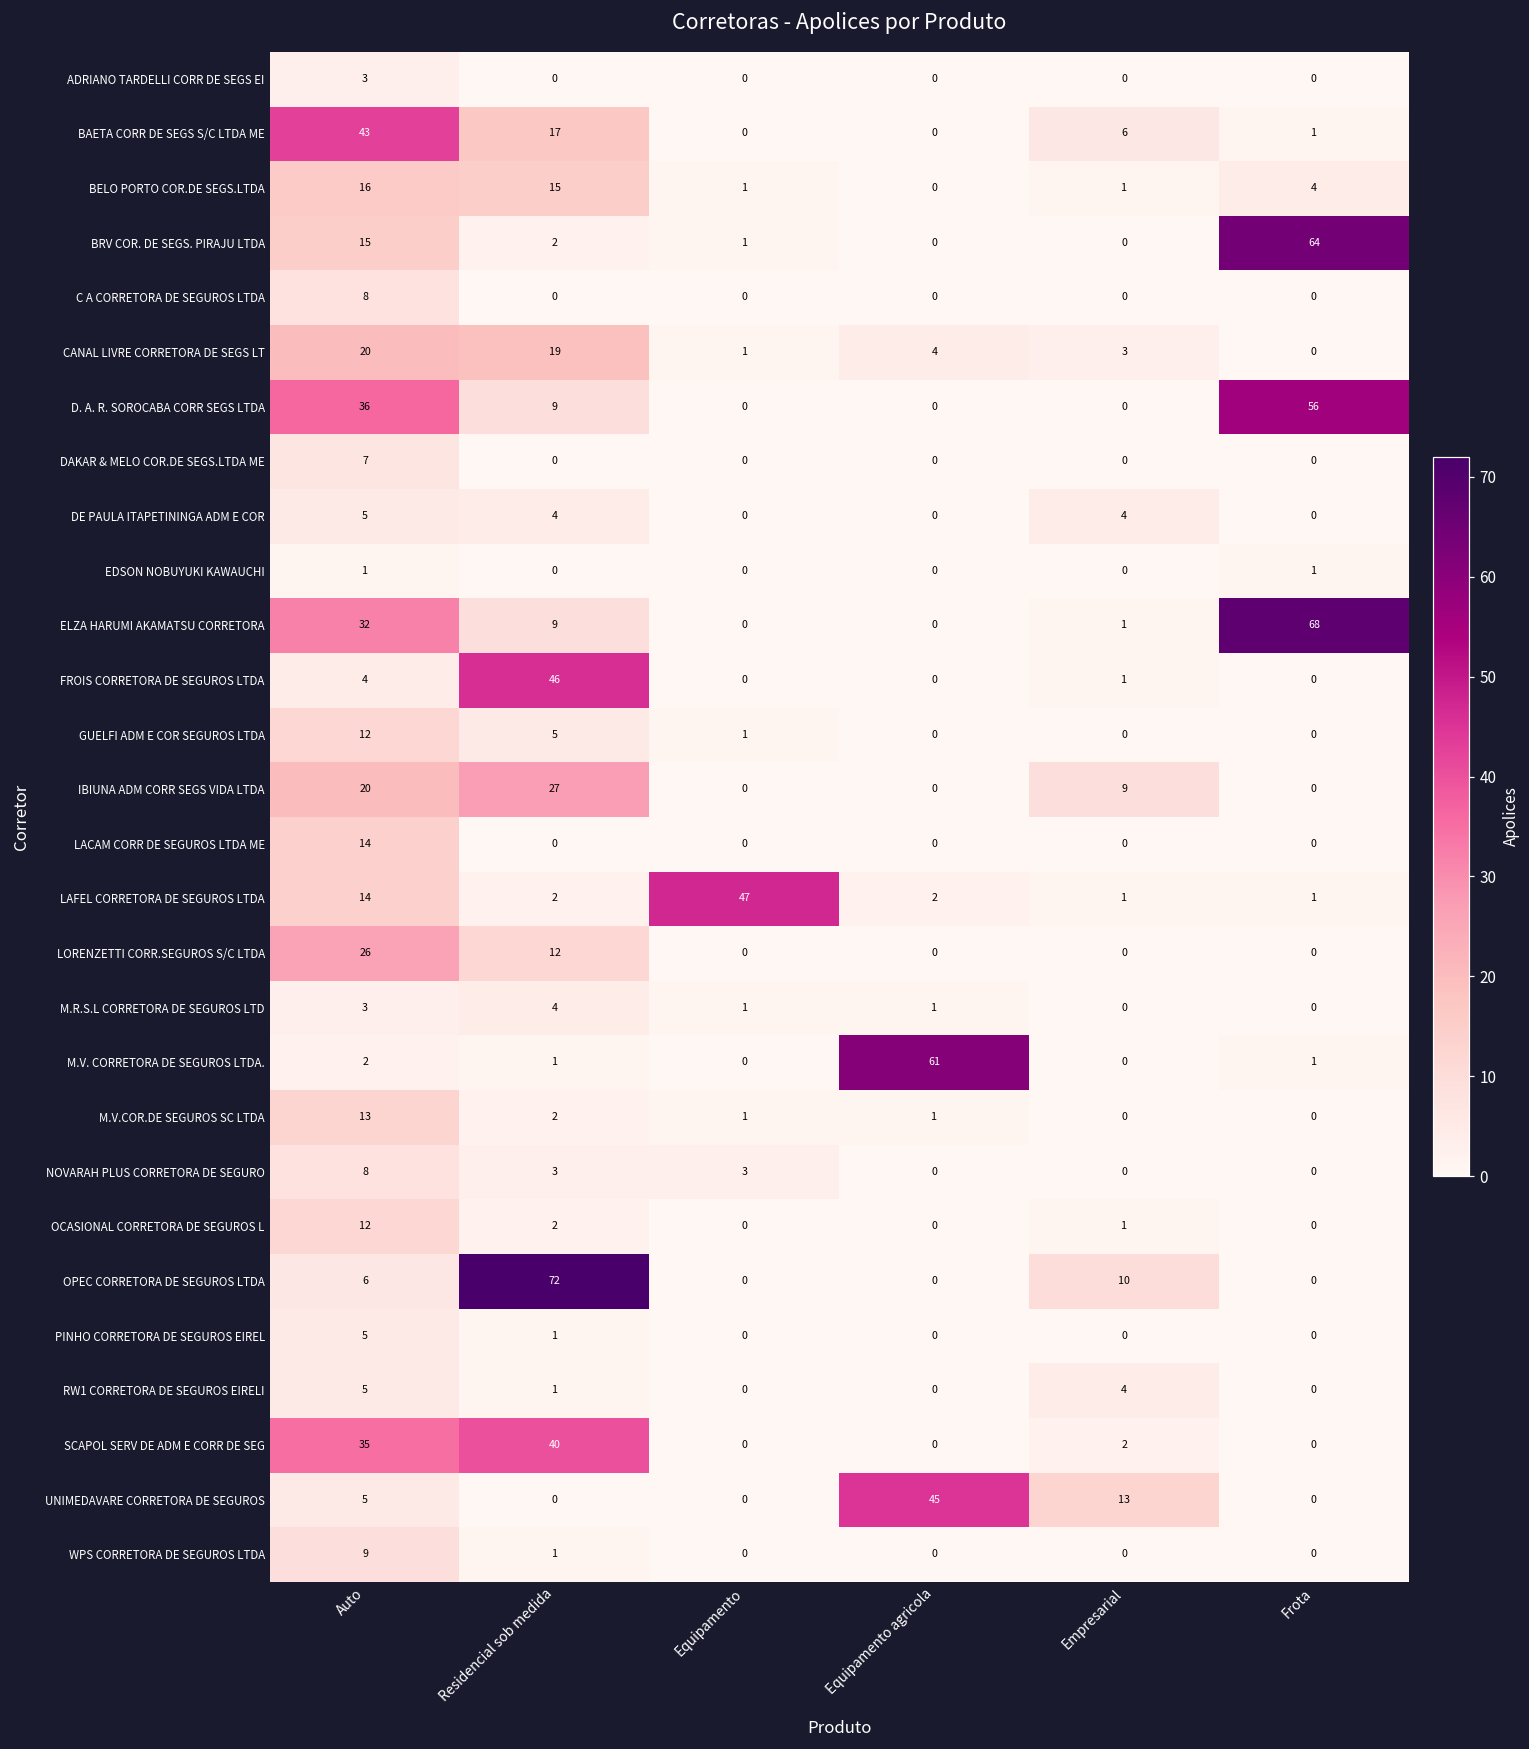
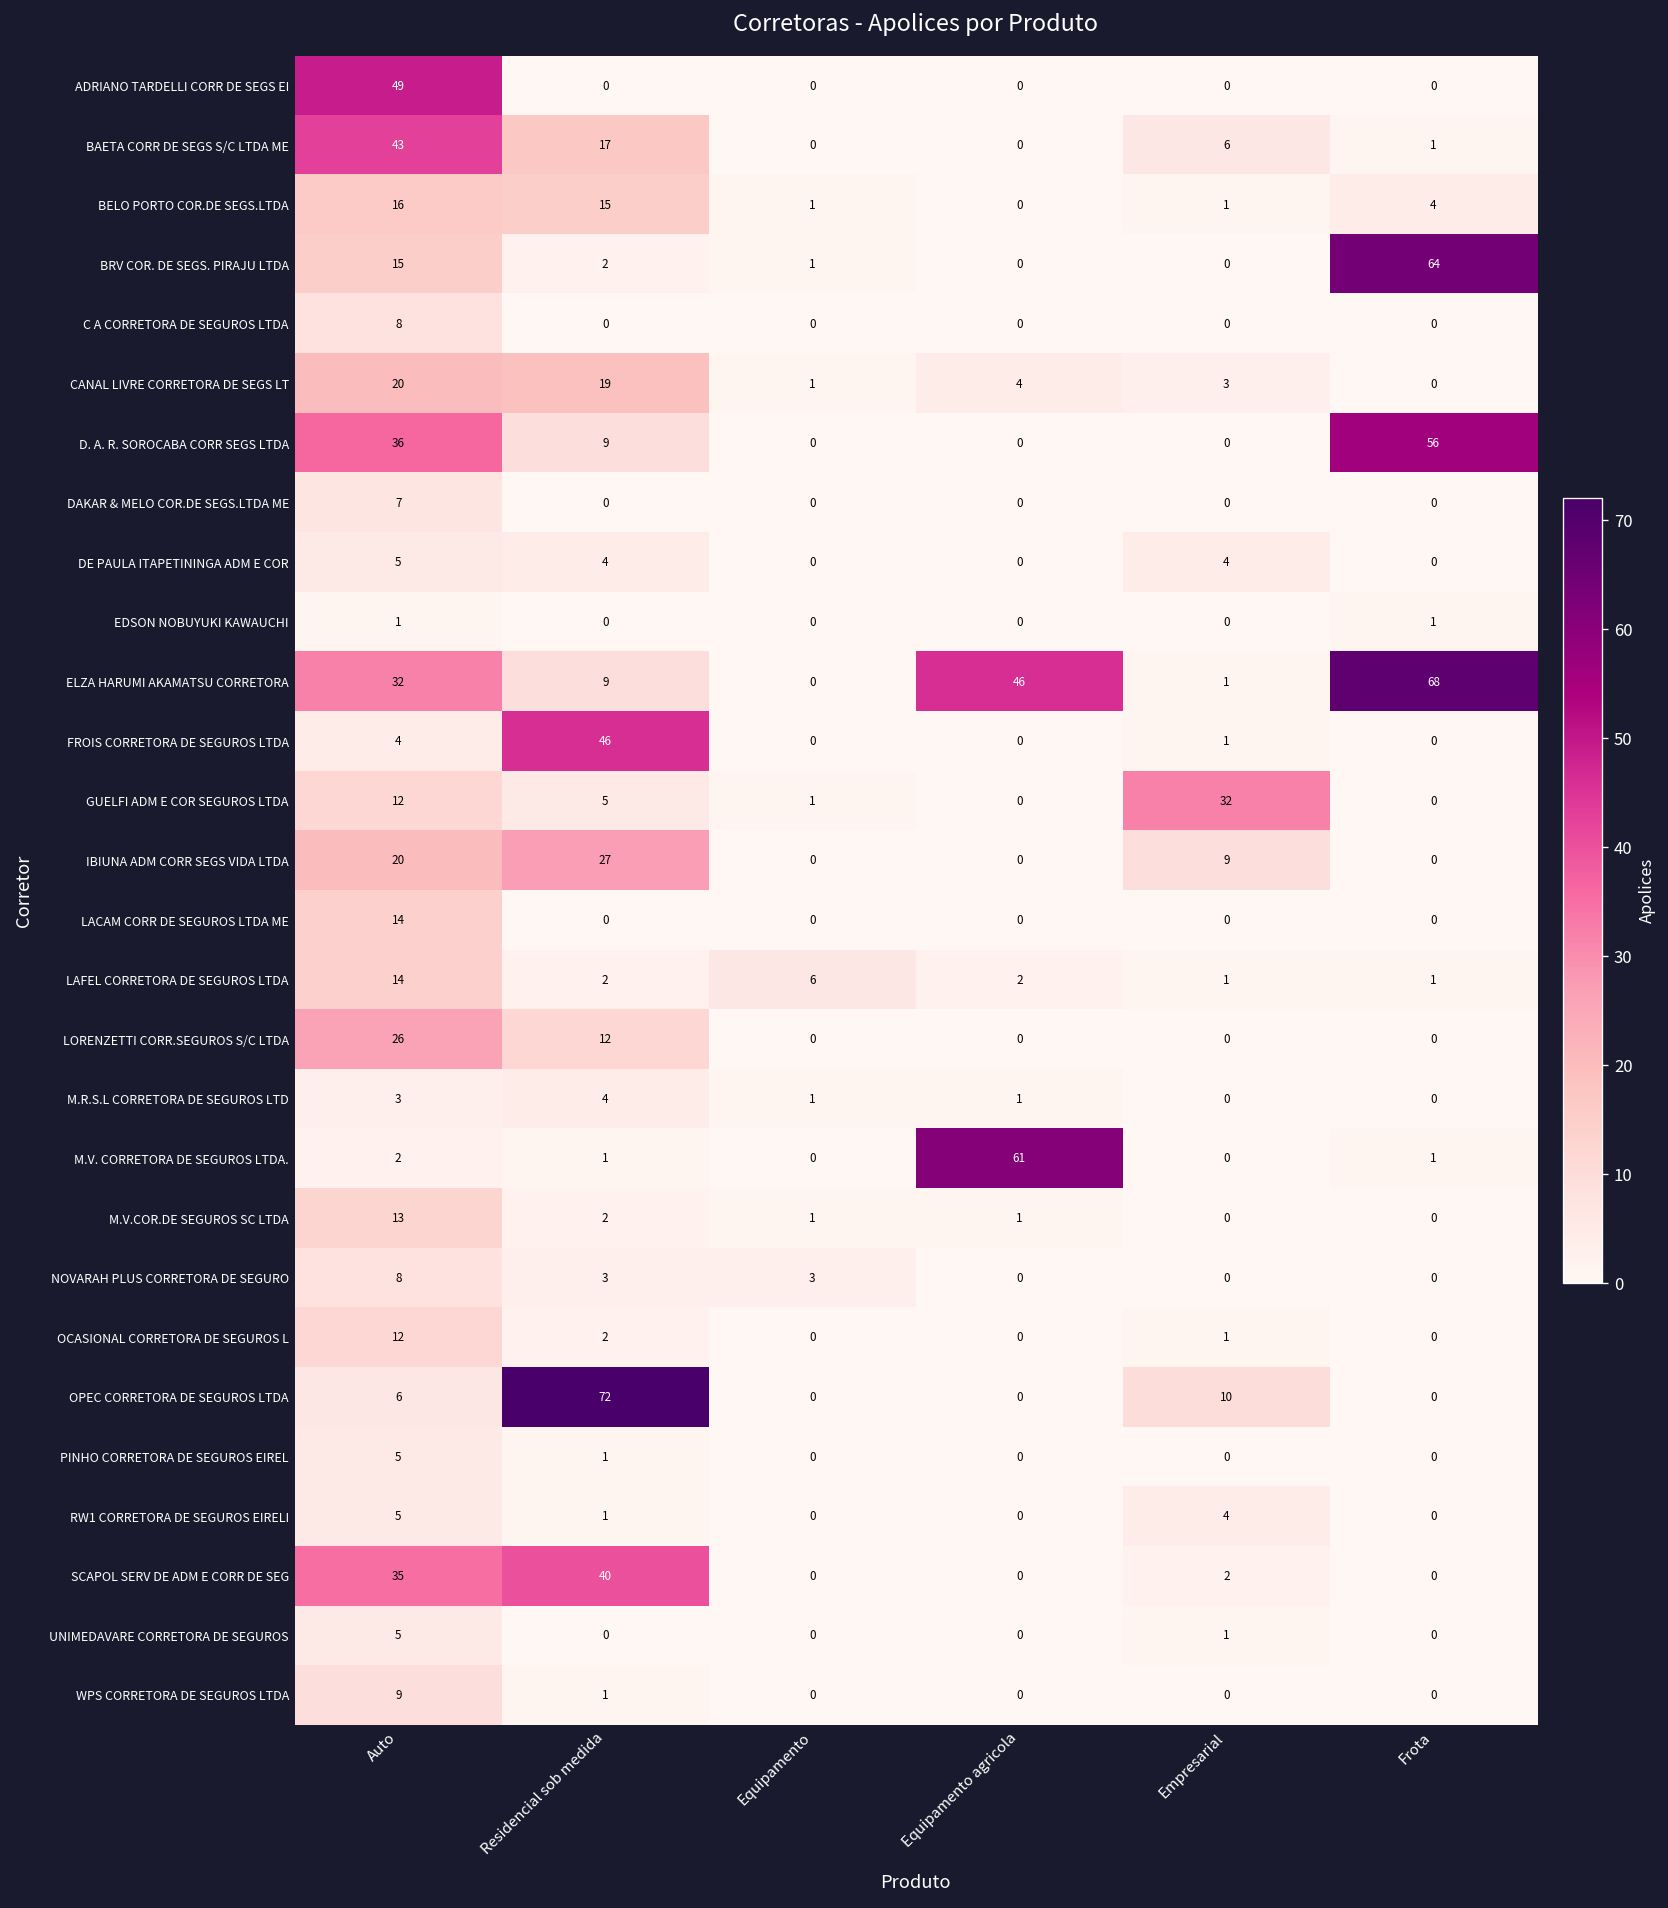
  {
    "ADRIANO TARDELLI CORR DE SEGS EI": {
-     "Auto": 3,
+     "Auto": 49,
      "Residencial sob medida": 0,
      "Equipamento": 0,
      "Equipamento agricola": 0,
      "Empresarial": 0,
      "Frota": 0
    },
    "BAETA CORR DE SEGS S/C LTDA ME": {
      "Auto": 43,
      "Residencial sob medida": 17,
      "Equipamento": 0,
      "Equipamento agricola": 0,
      "Empresarial": 6,
      "Frota": 1
    },
    "BELO PORTO COR.DE SEGS.LTDA": {
      "Auto": 16,
      "Residencial sob medida": 15,
      "Equipamento": 1,
      "Equipamento agricola": 0,
      "Empresarial": 1,
      "Frota": 4
    },
    "BRV COR. DE SEGS. PIRAJU LTDA": {
      "Auto": 15,
      "Residencial sob medida": 2,
      "Equipamento": 1,
      "Equipamento agricola": 0,
      "Empresarial": 0,
      "Frota": 64
    },
    "C A CORRETORA DE SEGUROS LTDA": {
      "Auto": 8,
      "Residencial sob medida": 0,
      "Equipamento": 0,
      "Equipamento agricola": 0,
      "Empresarial": 0,
      "Frota": 0
    },
    "CANAL LIVRE CORRETORA DE SEGS LT": {
      "Auto": 20,
      "Residencial sob medida": 19,
      "Equipamento": 1,
      "Equipamento agricola": 4,
      "Empresarial": 3,
      "Frota": 0
    },
    "D. A. R. SOROCABA CORR SEGS LTDA": {
      "Auto": 36,
      "Residencial sob medida": 9,
      "Equipamento": 0,
      "Equipamento agricola": 0,
      "Empresarial": 0,
      "Frota": 56
    },
    "DAKAR & MELO COR.DE SEGS.LTDA ME": {
      "Auto": 7,
      "Residencial sob medida": 0,
      "Equipamento": 0,
      "Equipamento agricola": 0,
      "Empresarial": 0,
      "Frota": 0
    },
    "DE PAULA ITAPETININGA ADM E COR": {
      "Auto": 5,
      "Residencial sob medida": 4,
      "Equipamento": 0,
      "Equipamento agricola": 0,
      "Empresarial": 4,
      "Frota": 0
    },
    "EDSON NOBUYUKI KAWAUCHI": {
      "Auto": 1,
      "Residencial sob medida": 0,
      "Equipamento": 0,
      "Equipamento agricola": 0,
      "Empresarial": 0,
      "Frota": 1
    },
    "ELZA HARUMI AKAMATSU CORRETORA": {
      "Auto": 32,
      "Residencial sob medida": 9,
      "Equipamento": 0,
-     "Equipamento agricola": 0,
+     "Equipamento agricola": 46,
      "Empresarial": 1,
      "Frota": 68
    },
    "FROIS CORRETORA DE SEGUROS LTDA": {
      "Auto": 4,
      "Residencial sob medida": 46,
      "Equipamento": 0,
      "Equipamento agricola": 0,
      "Empresarial": 1,
      "Frota": 0
    },
    "GUELFI ADM E COR SEGUROS LTDA": {
      "Auto": 12,
      "Residencial sob medida": 5,
      "Equipamento": 1,
      "Equipamento agricola": 0,
-     "Empresarial": 0,
+     "Empresarial": 32,
      "Frota": 0
    },
    "IBIUNA ADM CORR SEGS VIDA LTDA": {
      "Auto": 20,
      "Residencial sob medida": 27,
      "Equipamento": 0,
      "Equipamento agricola": 0,
      "Empresarial": 9,
      "Frota": 0
    },
    "LACAM CORR DE SEGUROS LTDA ME": {
      "Auto": 14,
      "Residencial sob medida": 0,
      "Equipamento": 0,
      "Equipamento agricola": 0,
      "Empresarial": 0,
      "Frota": 0
    },
    "LAFEL CORRETORA DE SEGUROS LTDA": {
      "Auto": 14,
      "Residencial sob medida": 2,
-     "Equipamento": 47,
+     "Equipamento": 6,
      "Equipamento agricola": 2,
      "Empresarial": 1,
      "Frota": 1
    },
    "LORENZETTI CORR.SEGUROS S/C LTDA": {
      "Auto": 26,
      "Residencial sob medida": 12,
      "Equipamento": 0,
      "Equipamento agricola": 0,
      "Empresarial": 0,
      "Frota": 0
    },
    "M.R.S.L CORRETORA DE SEGUROS LTD": {
      "Auto": 3,
      "Residencial sob medida": 4,
      "Equipamento": 1,
      "Equipamento agricola": 1,
      "Empresarial": 0,
      "Frota": 0
    },
    "M.V. CORRETORA DE SEGUROS LTDA.": {
      "Auto": 2,
      "Residencial sob medida": 1,
      "Equipamento": 0,
      "Equipamento agricola": 61,
      "Empresarial": 0,
      "Frota": 1
    },
    "M.V.COR.DE SEGUROS SC LTDA": {
      "Auto": 13,
      "Residencial sob medida": 2,
      "Equipamento": 1,
      "Equipamento agricola": 1,
      "Empresarial": 0,
      "Frota": 0
    },
    "NOVARAH PLUS CORRETORA DE SEGURO": {
      "Auto": 8,
      "Residencial sob medida": 3,
      "Equipamento": 3,
      "Equipamento agricola": 0,
      "Empresarial": 0,
      "Frota": 0
    },
    "OCASIONAL CORRETORA DE SEGUROS L": {
      "Auto": 12,
      "Residencial sob medida": 2,
      "Equipamento": 0,
      "Equipamento agricola": 0,
      "Empresarial": 1,
      "Frota": 0
    },
    "OPEC CORRETORA DE SEGUROS LTDA": {
      "Auto": 6,
      "Residencial sob medida": 72,
      "Equipamento": 0,
      "Equipamento agricola": 0,
      "Empresarial": 10,
      "Frota": 0
    },
    "PINHO CORRETORA DE SEGUROS EIREL": {
      "Auto": 5,
      "Residencial sob medida": 1,
      "Equipamento": 0,
      "Equipamento agricola": 0,
      "Empresarial": 0,
      "Frota": 0
    },
    "RW1 CORRETORA DE SEGUROS EIRELI": {
      "Auto": 5,
      "Residencial sob medida": 1,
      "Equipamento": 0,
      "Equipamento agricola": 0,
      "Empresarial": 4,
      "Frota": 0
    },
    "SCAPOL SERV DE ADM E CORR DE SEG": {
      "Auto": 35,
      "Residencial sob medida": 40,
      "Equipamento": 0,
      "Equipamento agricola": 0,
      "Empresarial": 2,
      "Frota": 0
    },
    "UNIMEDAVARE CORRETORA DE SEGUROS": {
      "Auto": 5,
      "Residencial sob medida": 0,
      "Equipamento": 0,
-     "Equipamento agricola": 45,
-     "Empresarial": 13,
+     "Equipamento agricola": 0,
+     "Empresarial": 1,
      "Frota": 0
    },
    "WPS CORRETORA DE SEGUROS LTDA": {
      "Auto": 9,
      "Residencial sob medida": 1,
      "Equipamento": 0,
      "Equipamento agricola": 0,
      "Empresarial": 0,
      "Frota": 0
    }
  }
